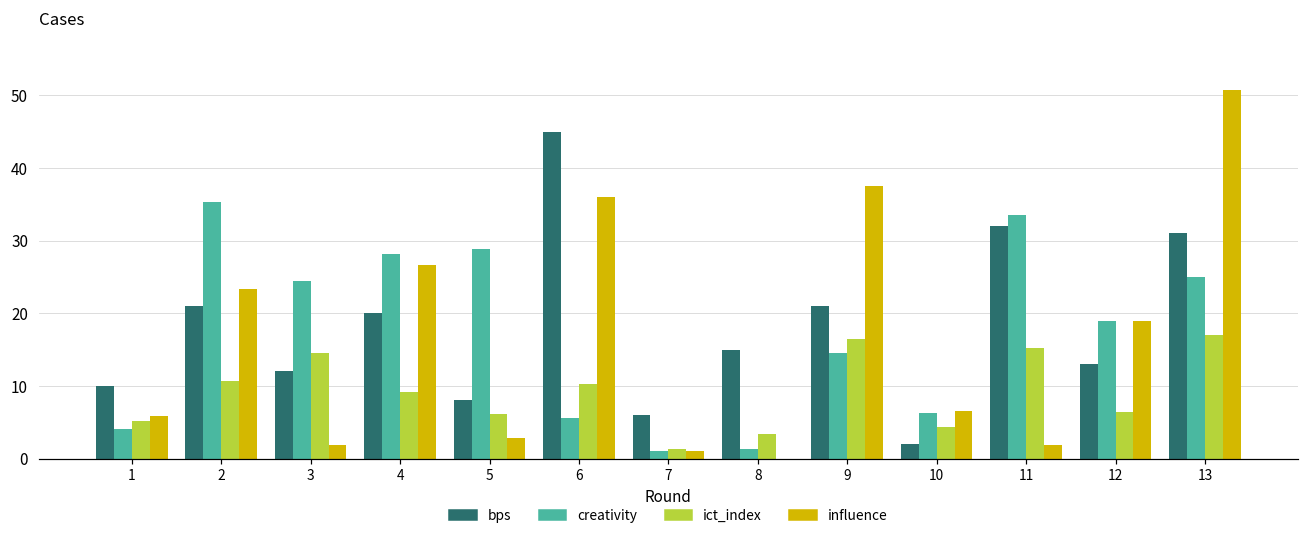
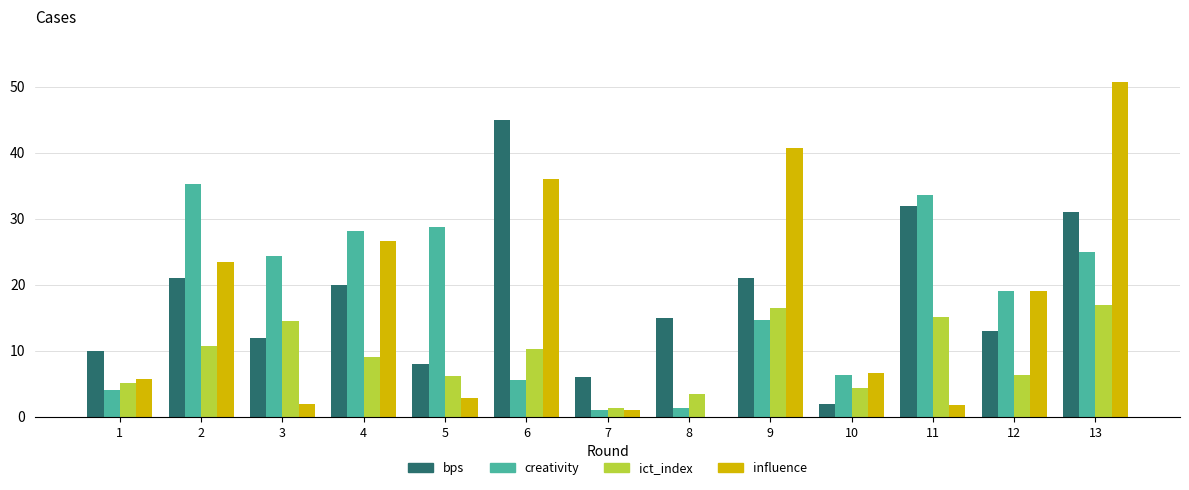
  {
    "bps": {
      "1": 10,
      "2": 21,
      "3": 12,
      "4": 20,
      "5": 8,
      "6": 45,
      "7": 6,
      "8": 15,
      "9": 21,
      "10": 2,
      "11": 32,
      "12": 13,
      "13": 31
    },
    "creativity": {
      "1": 4,
      "2": 35,
      "3": 24,
      "4": 28,
      "5": 29,
      "6": 6,
      "7": 1,
      "8": 1,
      "9": 15,
      "10": 6,
      "11": 34,
      "12": 19,
      "13": 25
    },
    "ict_index": {
      "1": 5,
      "2": 11,
      "3": 15,
      "4": 9,
      "5": 6,
      "6": 10,
      "7": 1,
      "8": 3,
      "9": 17,
      "10": 4,
      "11": 15,
      "12": 6,
      "13": 17
    },
    "influence": {
      "1": 6,
      "2": 23,
      "3": 2,
      "4": 27,
      "5": 3,
      "6": 36,
      "7": 1,
      "8": 0,
-     "9": 38,
+     "9": 41,
      "10": 7,
      "11": 2,
      "12": 19,
      "13": 51
    }
  }
